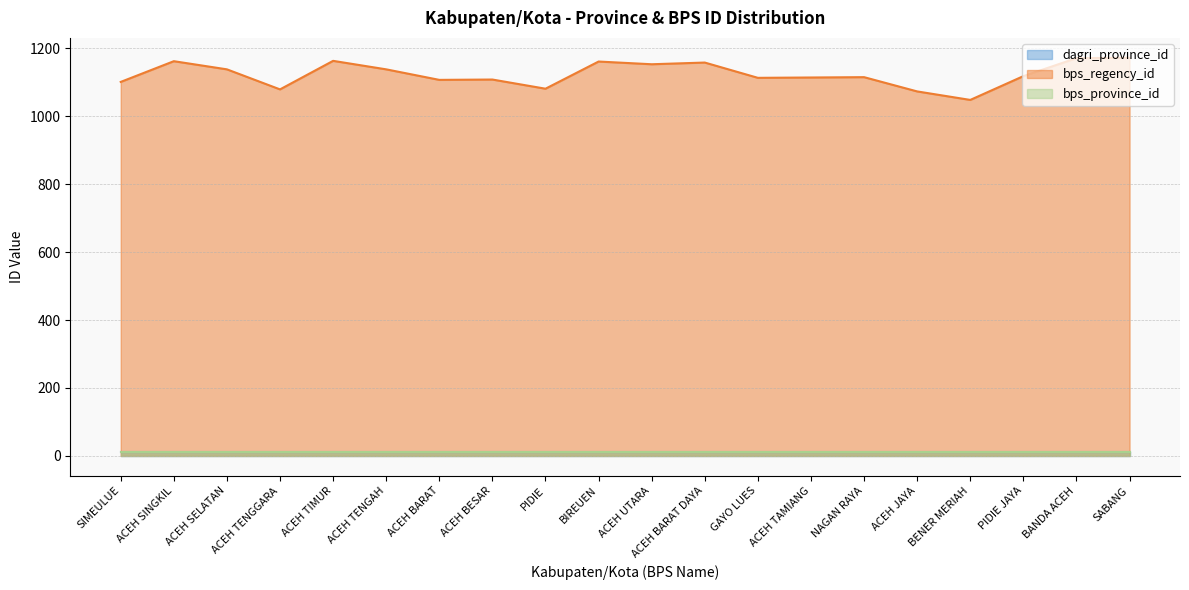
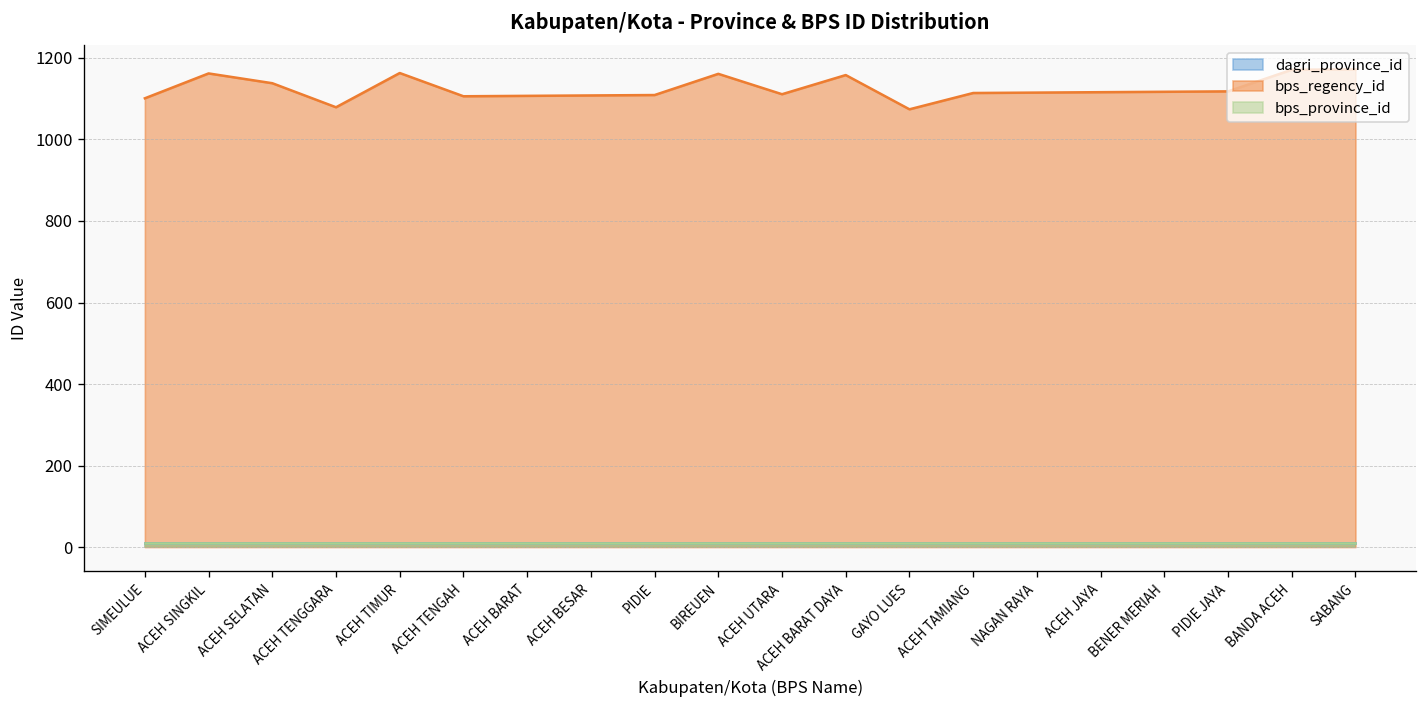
  {
    "bps_province_id": {
      "SIMEULUE": 10,
      "ACEH SINGKIL": 10,
      "ACEH SELATAN": 10,
      "ACEH TENGGARA": 10,
      "ACEH TIMUR": 10,
      "ACEH TENGAH": 10,
      "ACEH BARAT": 10,
      "ACEH BESAR": 10,
      "PIDIE": 10,
      "BIREUEN": 10,
      "ACEH UTARA": 10,
      "ACEH BARAT DAYA": 10,
      "GAYO LUES": 10,
      "ACEH TAMIANG": 10,
      "NAGAN RAYA": 10,
      "ACEH JAYA": 10,
      "BENER MERIAH": 10,
      "PIDIE JAYA": 10,
      "BANDA ACEH": 10,
      "SABANG": 10
    },
    "bps_regency_id": {
      "SIMEULUE": 1100,
      "ACEH SINGKIL": 1160,
      "ACEH SELATAN": 1140,
      "ACEH TENGGARA": 1080,
      "ACEH TIMUR": 1160,
-     "ACEH TENGAH": 1140,
+     "ACEH TENGAH": 1110,
      "ACEH BARAT": 1110,
      "ACEH BESAR": 1110,
-     "PIDIE": 1080,
+     "PIDIE": 1110,
      "BIREUEN": 1160,
-     "ACEH UTARA": 1150,
+     "ACEH UTARA": 1110,
      "ACEH BARAT DAYA": 1160,
-     "GAYO LUES": 1110,
+     "GAYO LUES": 1070,
      "ACEH TAMIANG": 1110,
      "NAGAN RAYA": 1120,
-     "ACEH JAYA": 1070,
-     "BENER MERIAH": 1050
+     "ACEH JAYA": 1120,
+     "BENER MERIAH": 1120
    }
  }
